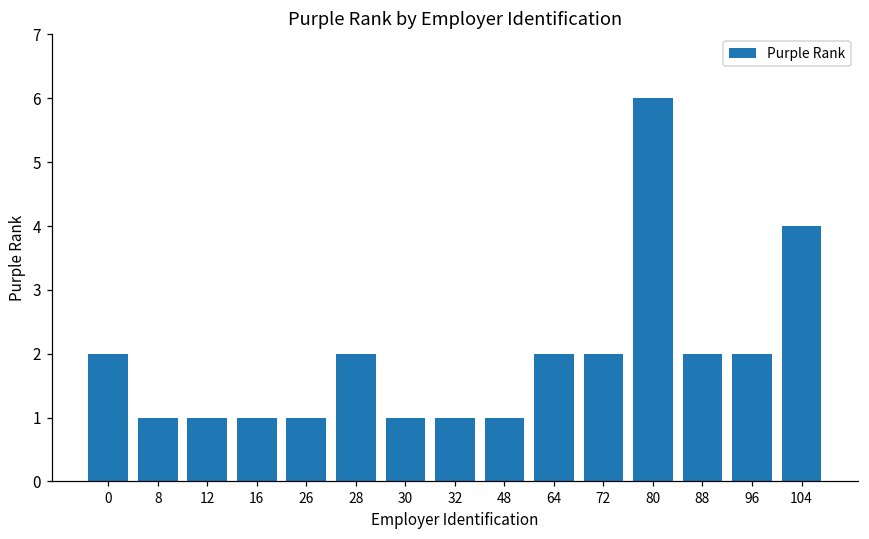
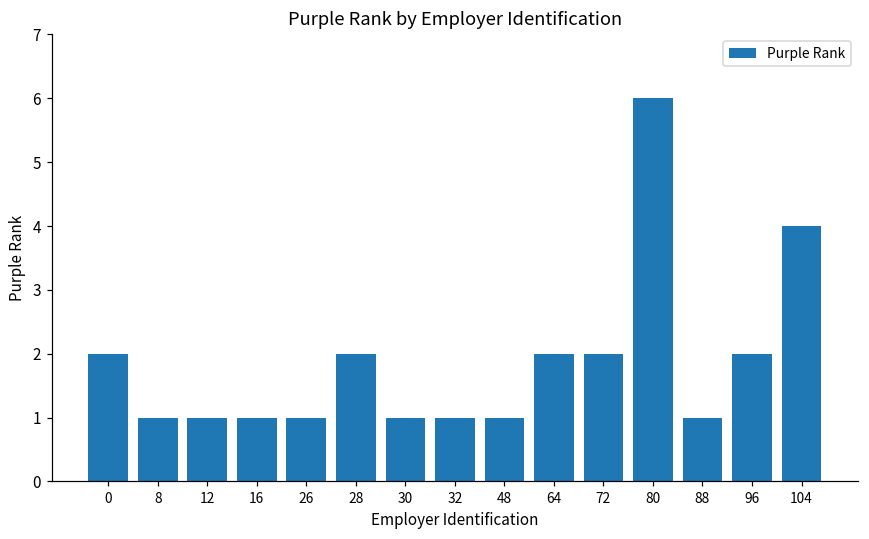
  {
    "0": 2,
    "8": 1,
    "12": 1,
    "16": 1,
    "26": 1,
    "28": 2,
    "30": 1,
    "32": 1,
    "48": 1,
    "64": 2,
    "72": 2,
    "80": 6,
-   "88": 2,
+   "88": 1,
    "96": 2,
    "104": 4
  }
